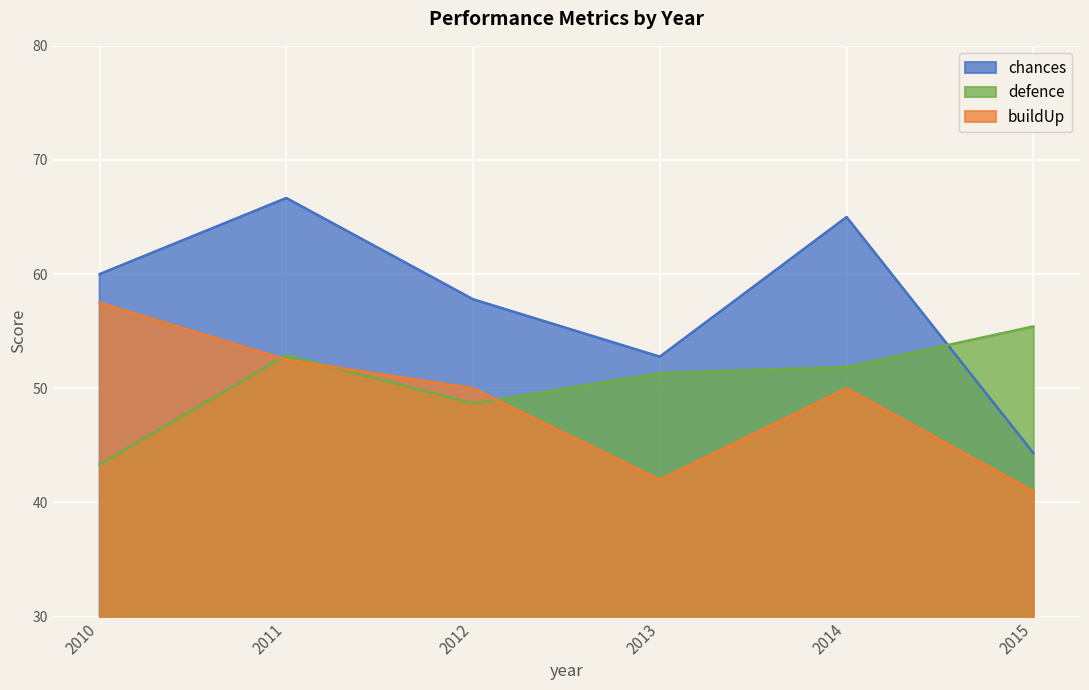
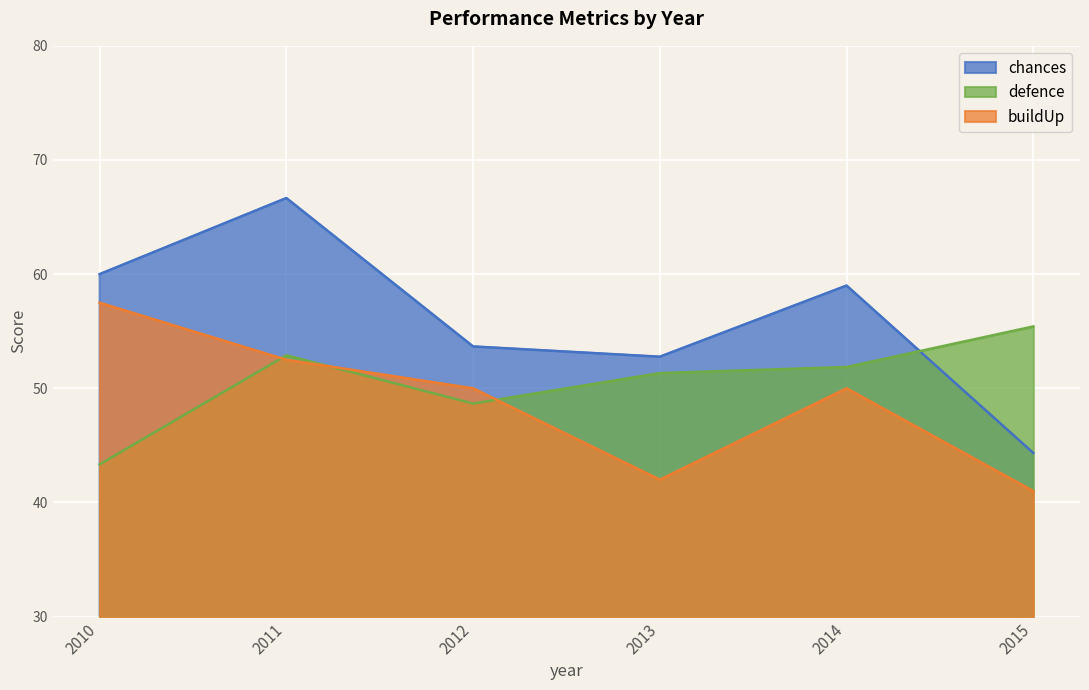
  {
    "chances": {
      "2010": 60.0,
      "2011": 66.7,
-     "2012": 57.8,
+     "2012": 53.7,
      "2013": 52.8,
-     "2014": 65,
+     "2014": 59,
      "2015": 44.3
    },
    "defence": {
      "2010": 43.3,
      "2011": 52.9,
      "2012": 48.7,
      "2013": 51.3,
      "2014": 51.9,
      "2015": 55.4
    },
    "buildUp": {
      "2010": 57.5,
      "2011": 52.5,
      "2012": 50.0,
      "2013": 42.0,
      "2014": 50.0,
      "2015": 41.0
    }
  }
